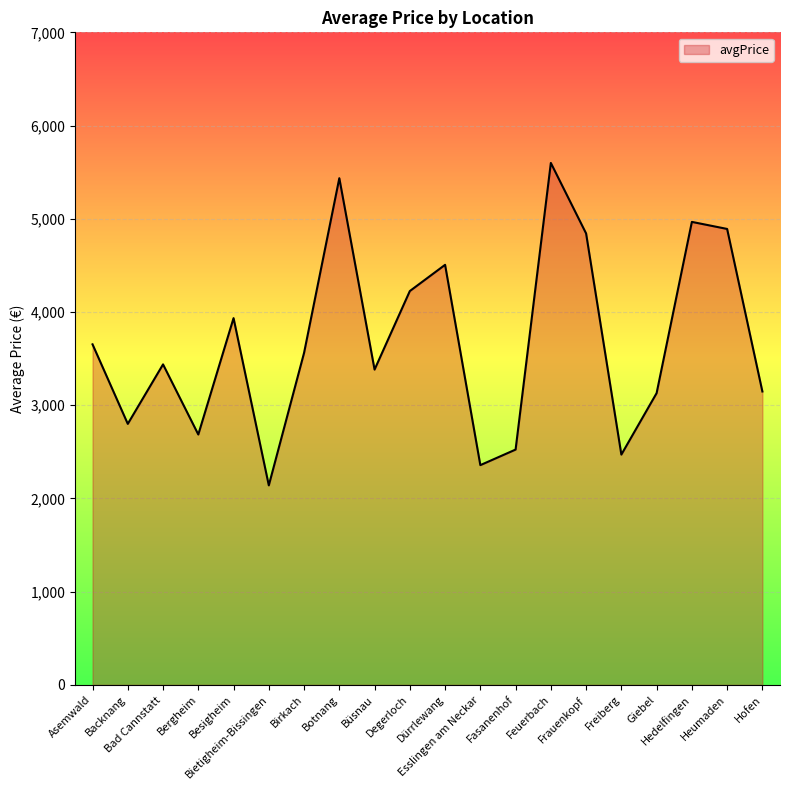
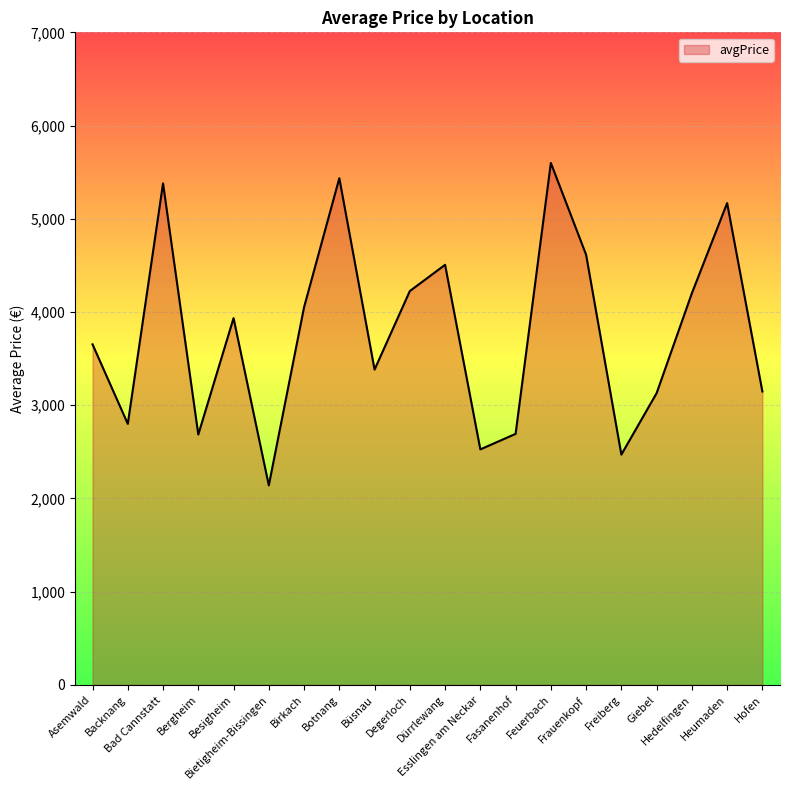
  {
    "Asemwald": "3,700",
    "Backnang": "2,800",
-   "Bad Cannstatt": "3,400",
+   "Bad Cannstatt": "5,400",
    "Bergheim": "2,700",
    "Besigheim": "3,900",
    "Bietigheim-Bissingen": "2,100",
-   "Birkach": "3,600",
+   "Birkach": "4,100",
    "Botnang": "5,400",
    "Büsnau": "3,400",
    "Degerloch": "4,200",
    "Dürrlewang": "4,500",
-   "Esslingen am Neckar": "2,400",
-   "Fasanenhof": "2,500",
+   "Esslingen am Neckar": "2,500",
+   "Fasanenhof": "2,700",
    "Feuerbach": "5,600",
-   "Frauenkopf": "4,800",
+   "Frauenkopf": "4,600",
    "Freiberg": "2,500",
    "Giebel": "3,100",
-   "Hedelfingen": "5,000",
-   "Heumaden": "4,900",
+   "Hedelfingen": "4,200",
+   "Heumaden": "5,200",
    "Hofen": "3,100"
  }
